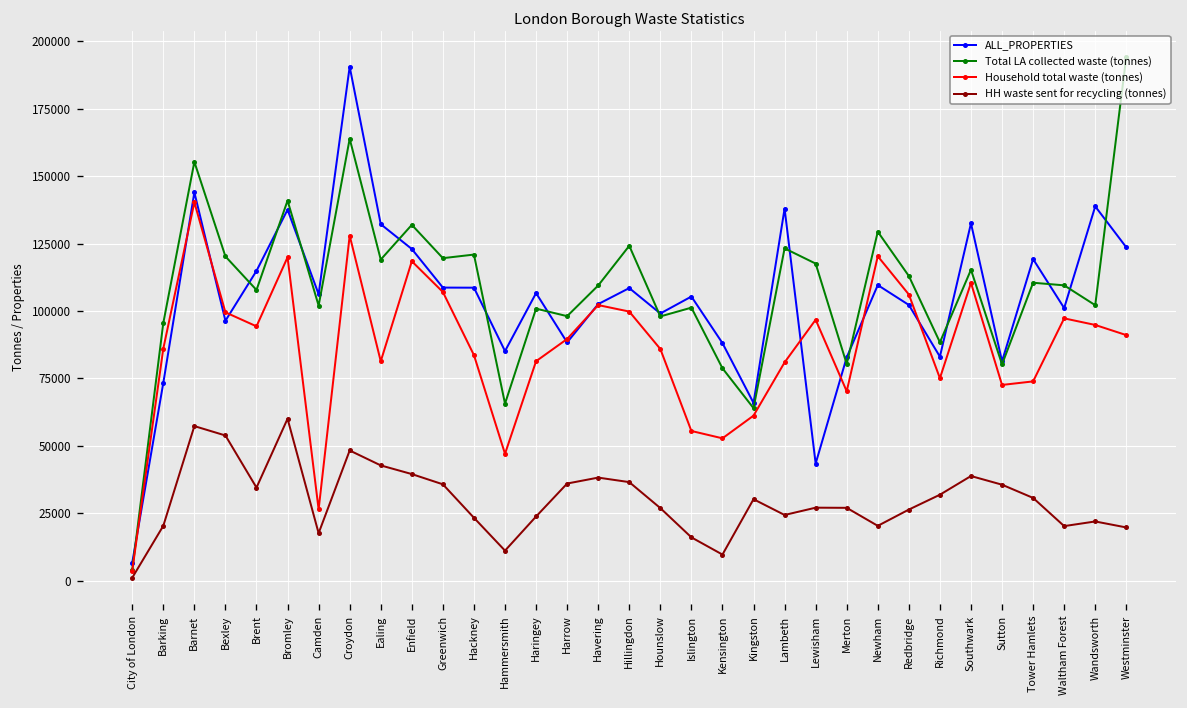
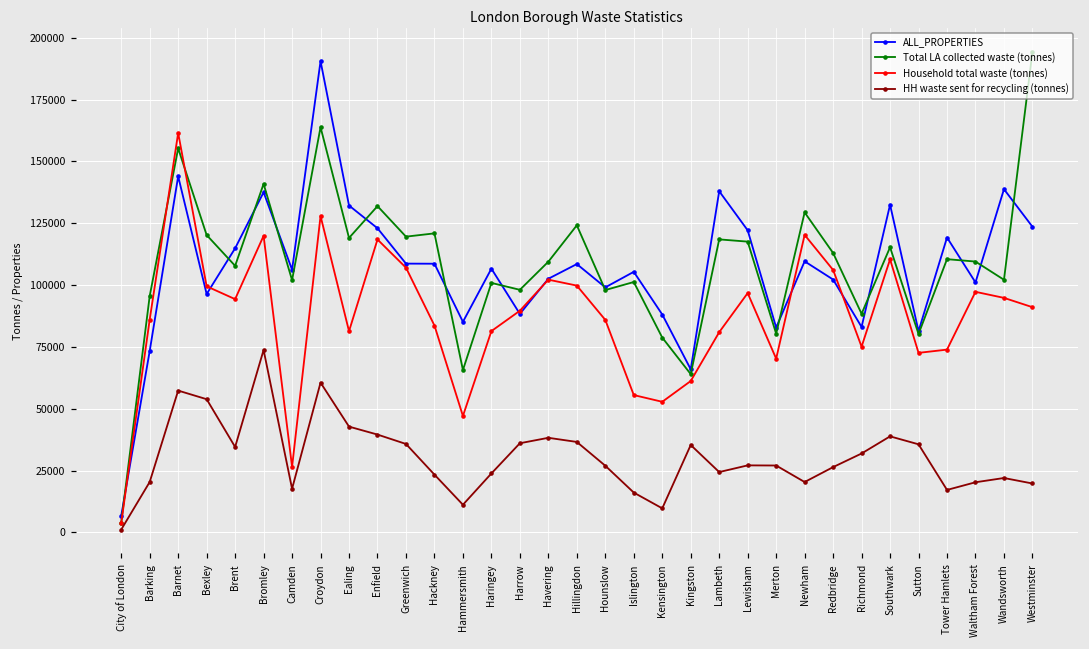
  {
    "ALL_PROPERTIES": {
      "City of London": 7000,
      "Barking": 73000,
      "Barnet": 144000,
      "Bexley": 96000,
      "Brent": 115000,
      "Bromley": 138000,
      "Camden": 106000,
      "Croydon": 191000,
      "Ealing": 132000,
      "Enfield": 123000,
      "Greenwich": 109000,
      "Hackney": 109000,
      "Hammersmith": 85000,
      "Haringey": 107000,
      "Harrow": 88000,
      "Hillingdon": 109000,
      "Islington": 105000,
      "Kensington": 88000,
      "Kingston": 66000,
      "Lambeth": 138000,
-     "Lewisham": 43000,
+     "Lewisham": 122000,
      "Merton": 83000,
      "Newham": 110000,
      "Redbridge": 102000,
      "Richmond": 83000,
      "Southwark": 133000,
      "Tower Hamlets": 119000,
      "Waltham Forest": 101000,
      "Wandsworth": 139000,
      "Westminster": 124000
    },
    "Total LA collected waste (tonnes)": {
      "Barking": 96000,
      "Barnet": 155000,
      "Bexley": 120000,
      "Brent": 108000,
      "Bromley": 141000,
      "Camden": 102000,
      "Croydon": 164000,
      "Ealing": 119000,
      "Enfield": 132000,
      "Greenwich": 120000,
      "Hackney": 121000,
      "Hammersmith": 66000,
      "Haringey": 101000,
      "Harrow": 98000,
      "Havering": 109000,
      "Hillingdon": 124000,
      "Islington": 101000,
      "Kensington": 79000,
      "Kingston": 64000,
-     "Lambeth": 123000,
+     "Lambeth": 118000,
      "Lewisham": 118000,
      "Merton": 80000,
      "Newham": 129000,
      "Redbridge": 113000,
      "Richmond": 88000,
      "Southwark": 115000,
      "Tower Hamlets": 110000,
      "Waltham Forest": 110000,
      "Wandsworth": 102000
    },
    "Household total waste (tonnes)": {
      "Barking": 86000,
-     "Barnet": 140000,
+     "Barnet": 162000,
      "Bexley": 100000,
      "Brent": 94000,
      "Bromley": 120000,
      "Camden": 26000,
      "Croydon": 128000,
      "Ealing": 81000,
      "Enfield": 118000,
      "Greenwich": 107000,
      "Hackney": 84000,
      "Hammersmith": 47000,
      "Haringey": 81000,
      "Harrow": 90000,
      "Hillingdon": 100000,
      "Hounslow": 86000,
      "Islington": 56000,
      "Kensington": 53000,
      "Kingston": 61000,
      "Lambeth": 81000,
      "Lewisham": 97000,
      "Merton": 70000,
      "Newham": 120000,
      "Redbridge": 106000,
      "Richmond": 75000,
      "Southwark": 110000,
      "Sutton": 73000,
      "Tower Hamlets": 74000,
      "Waltham Forest": 97000,
      "Wandsworth": 95000,
      "Westminster": 91000
    },
    "HH waste sent for recycling (tonnes)": {
      "City of London": 1000,
      "Barking": 20000,
      "Barnet": 57000,
      "Bexley": 54000,
      "Brent": 35000,
-     "Bromley": 60000,
+     "Bromley": 74000,
      "Camden": 18000,
-     "Croydon": 48000,
+     "Croydon": 61000,
      "Ealing": 43000,
      "Enfield": 40000,
      "Greenwich": 36000,
      "Hackney": 23000,
      "Hammersmith": 11000,
      "Haringey": 24000,
      "Harrow": 36000,
      "Havering": 38000,
      "Hillingdon": 37000,
      "Hounslow": 27000,
      "Islington": 16000,
      "Kensington": 10000,
-     "Kingston": 30000,
+     "Kingston": 35000,
      "Lambeth": 24000,
      "Lewisham": 27000,
      "Merton": 27000,
      "Newham": 20000,
      "Redbridge": 26000,
      "Richmond": 32000,
      "Southwark": 39000,
      "Sutton": 36000,
-     "Tower Hamlets": 31000,
+     "Tower Hamlets": 17000,
      "Waltham Forest": 20000,
      "Wandsworth": 22000,
      "Westminster": 20000
    }
  }
